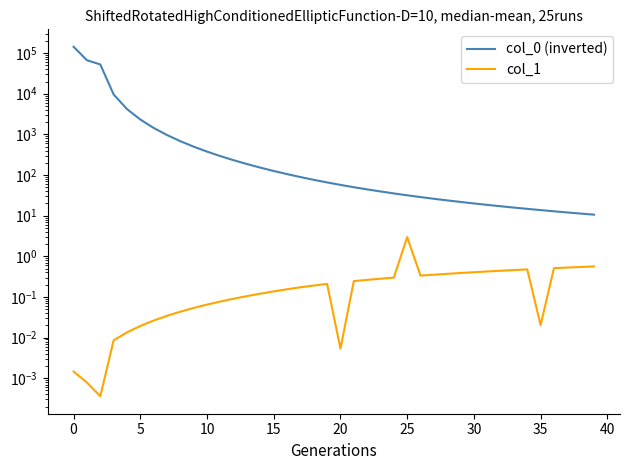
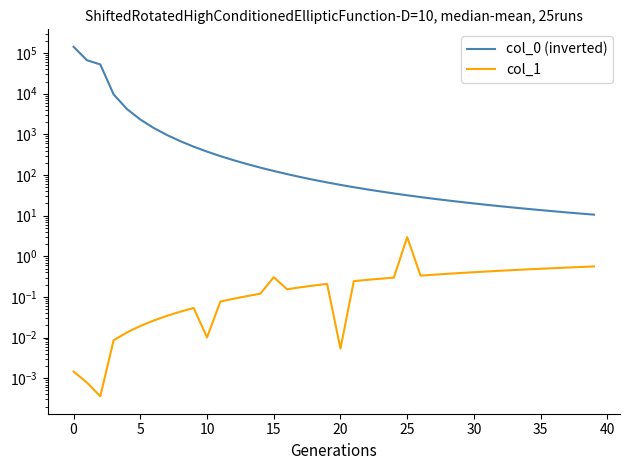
  {
    "col_0 (inverted)": {
      "0": 140000,
      "5": 2000,
      "10": 400,
      "15": 130,
      "20": 60,
      "25": 30,
      "30": 20,
      "35": 14
    },
    "col_1": {
      "0": 0.0015,
      "5": 0.02,
-     "10": 0.06,
-     "15": 0.14,
+     "10": 0.010,
+     "15": 0.3,
      "20": 0.005,
      "25": 3,
      "30": 0.4,
-     "35": 0.02
+     "35": 0.5
    }
  }
